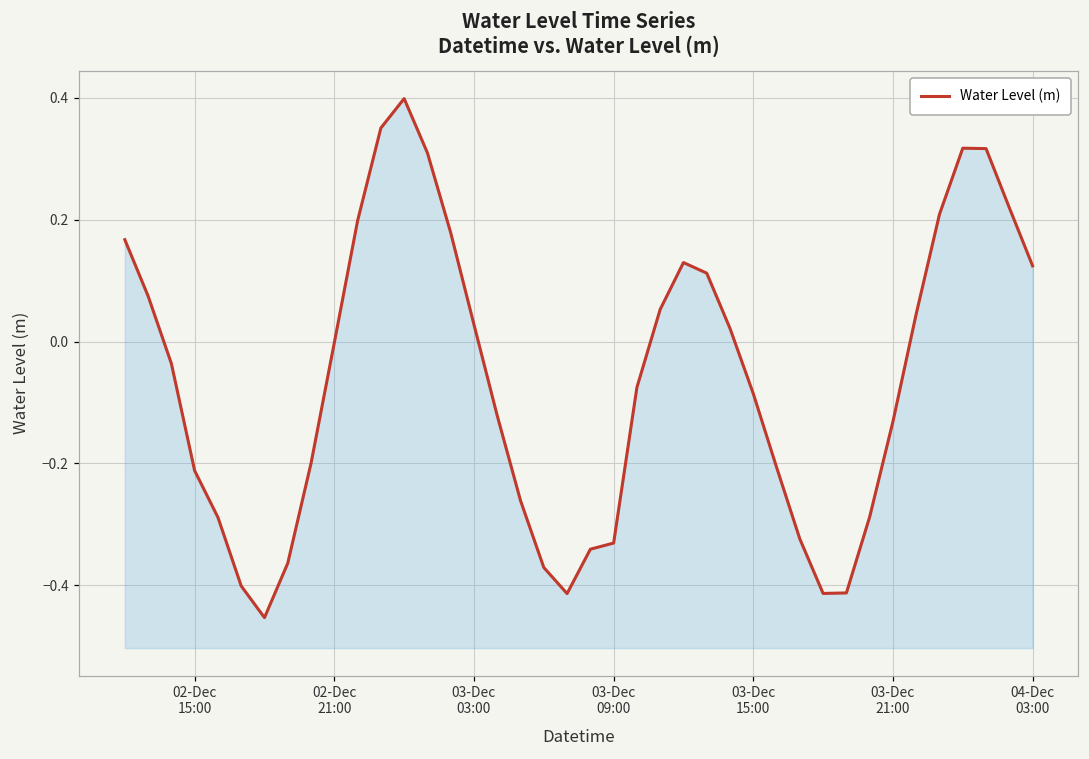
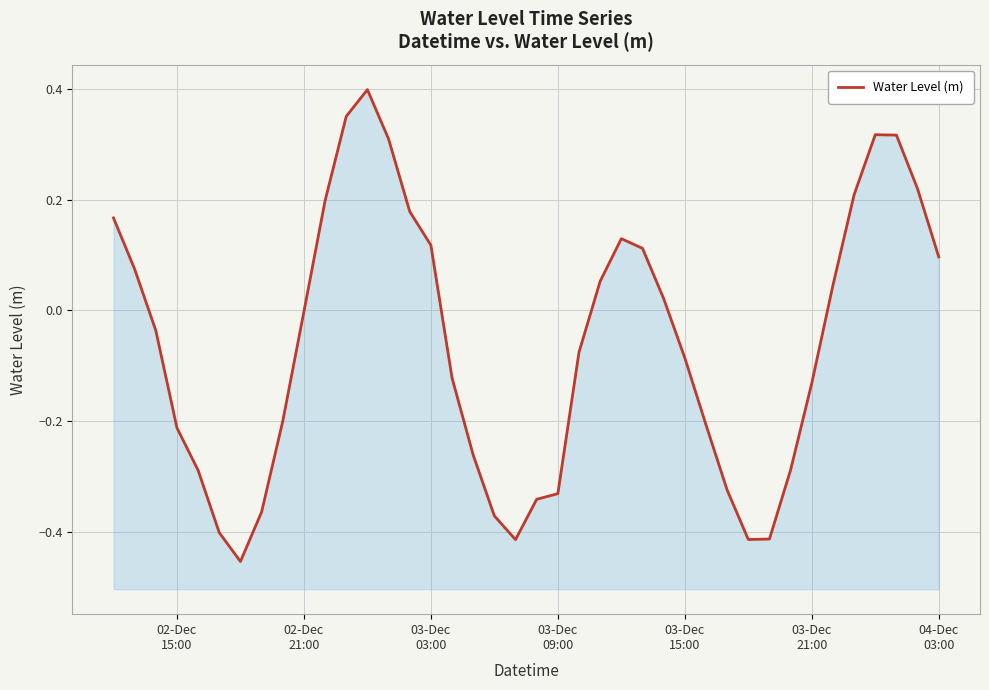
  {
    "02-Dec 15:00": -0.21,
    "02-Dec 21:00": 0.00,
-   "03-Dec 03:00": 0.03,
+   "03-Dec 03:00": 0.12,
    "03-Dec 09:00": -0.33,
    "03-Dec 15:00": -0.09,
    "03-Dec 21:00": -0.13,
-   "04-Dec 03:00": 0.12
+   "04-Dec 03:00": 0.10
  }
